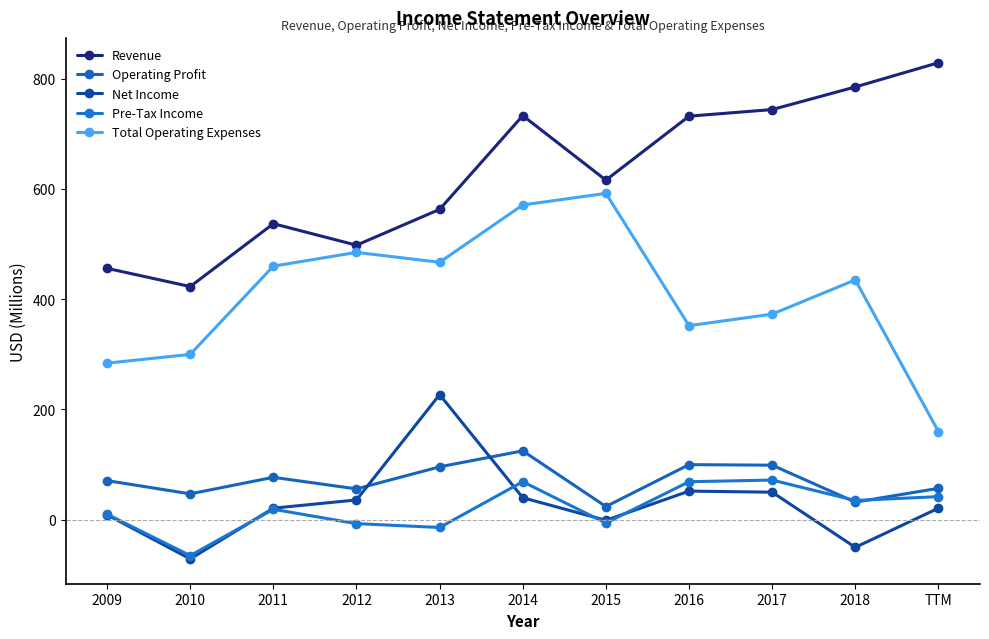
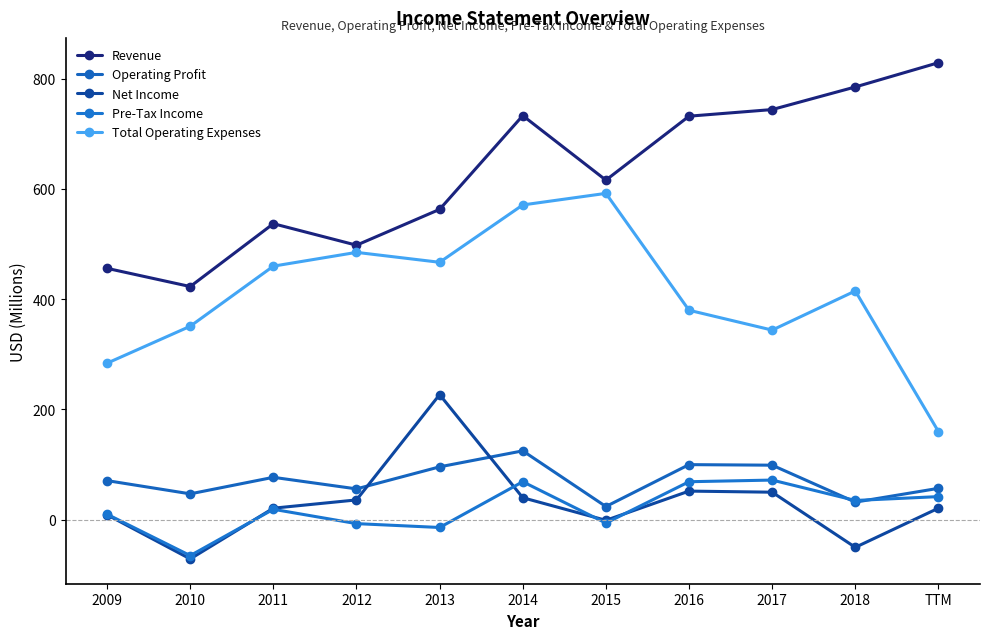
  {
    "Total Operating Expenses": {
      "2009": 280,
-     "2010": 300,
+     "2010": 350,
      "2011": 460,
      "2012": 490,
      "2013": 470,
      "2014": 570,
      "2015": 590,
-     "2016": 350,
-     "2017": 370,
-     "2018": 440,
+     "2016": 380,
+     "2017": 340,
+     "2018": 420,
      "TTM": 160
    }
  }
